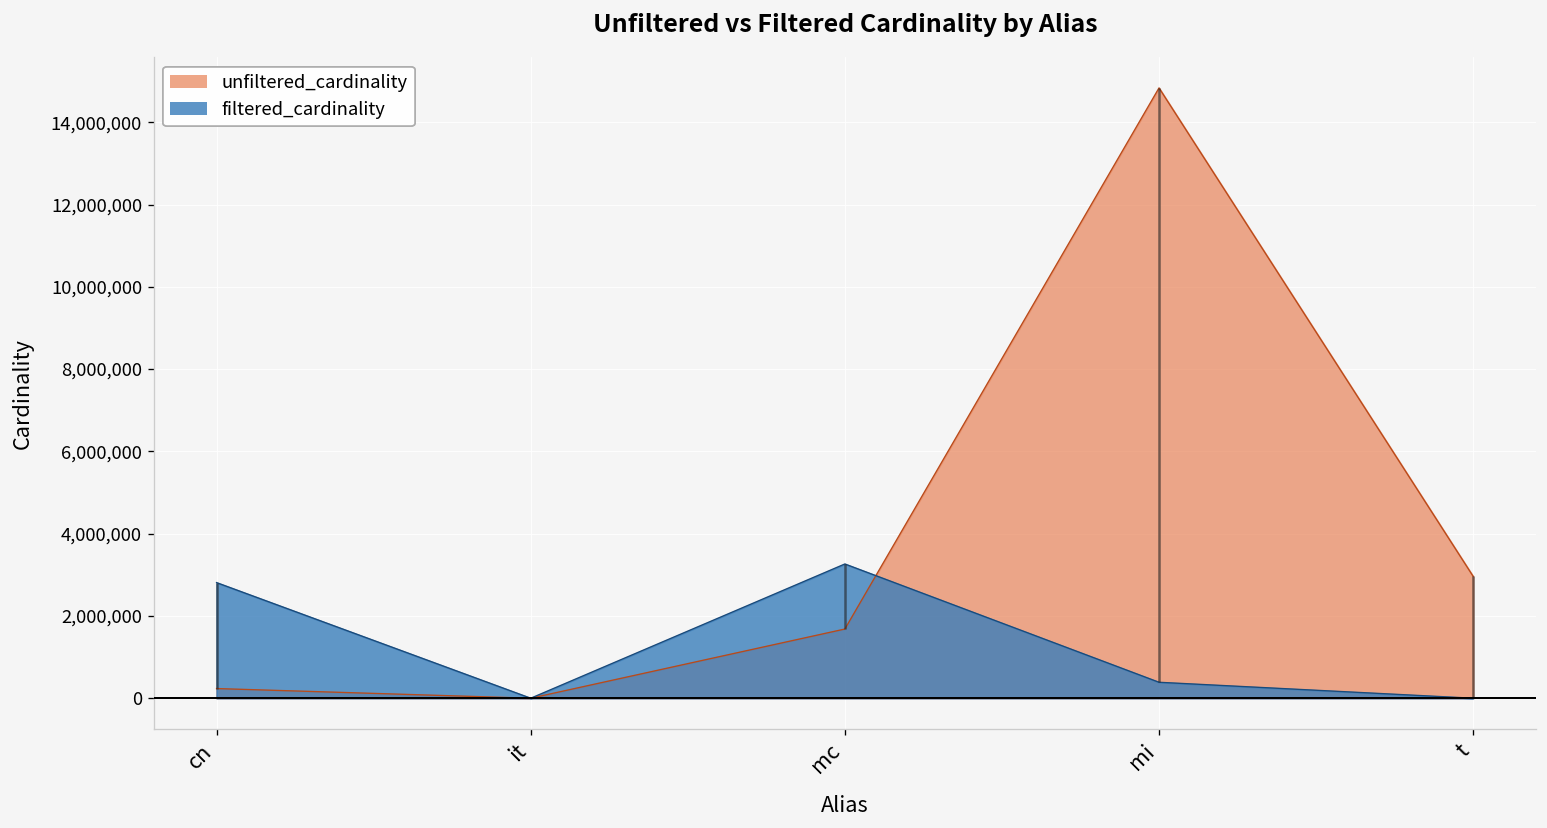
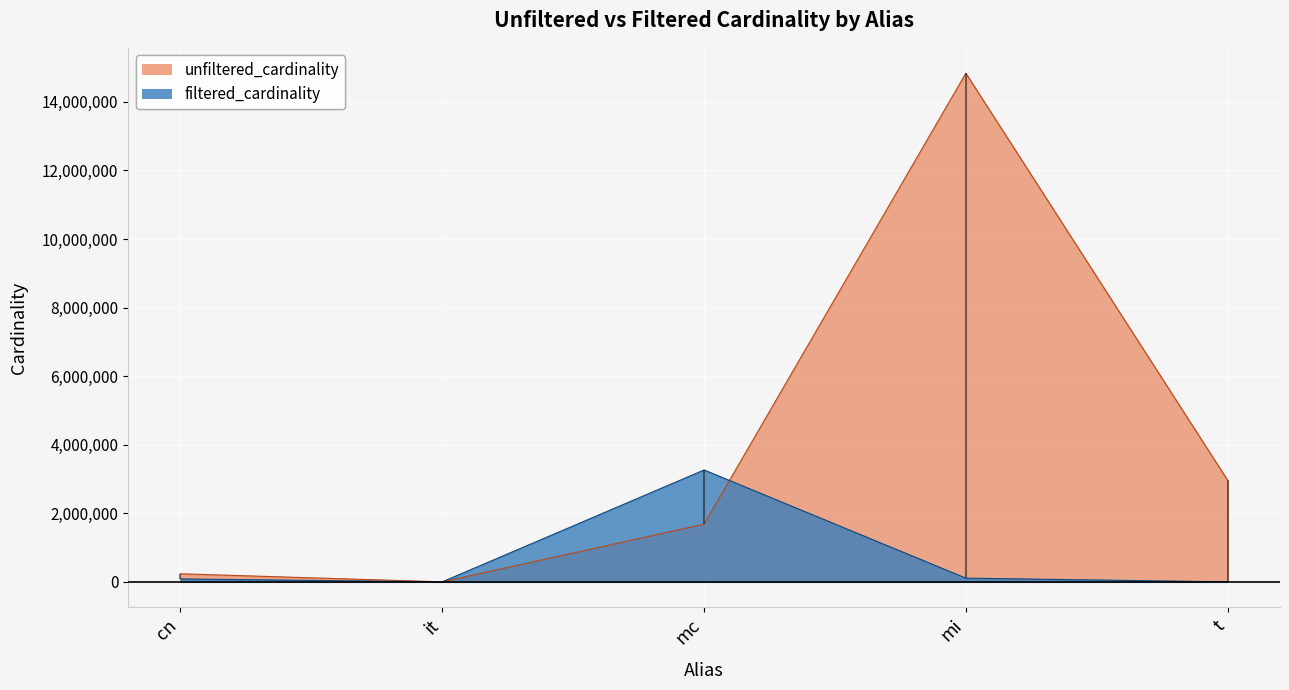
  {
    "unfiltered_cardinality": {
      "cn": "200,000",
      "mc": "1,700,000",
      "mi": "14,800,000",
      "t": "3,000,000"
    },
    "filtered_cardinality": {
-     "cn": "2,800,000",
+     "cn": "100,000",
      "mc": "3,300,000",
-     "mi": "400,000",
+     "mi": "100,000",
      "t": "0"
    }
  }
